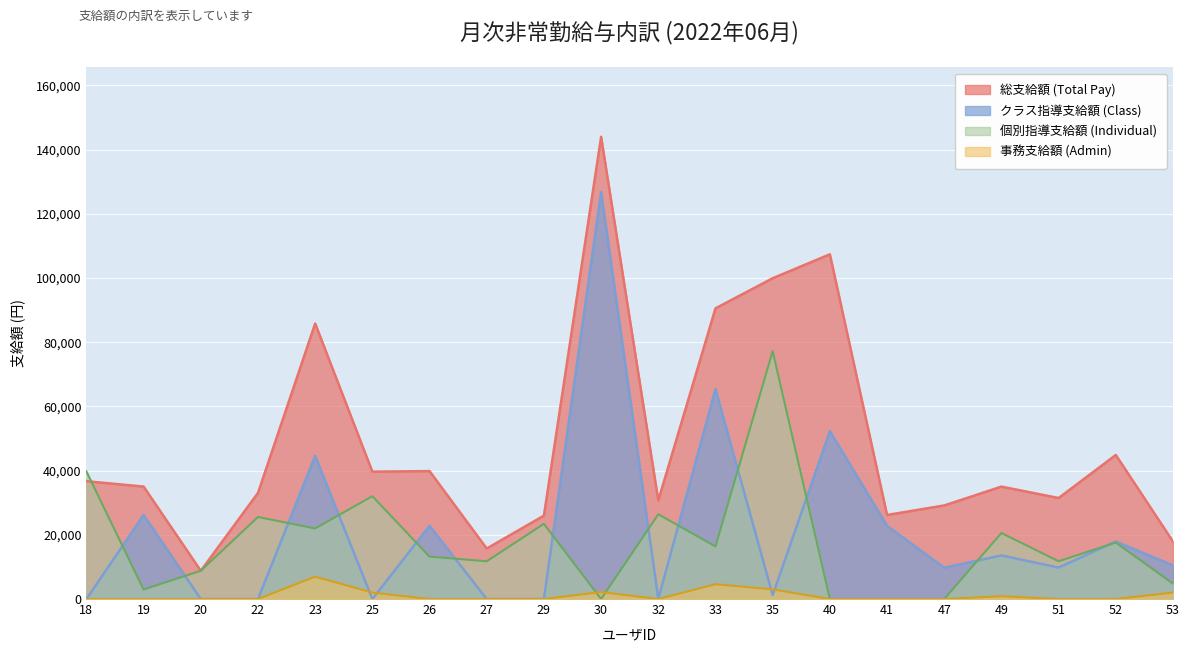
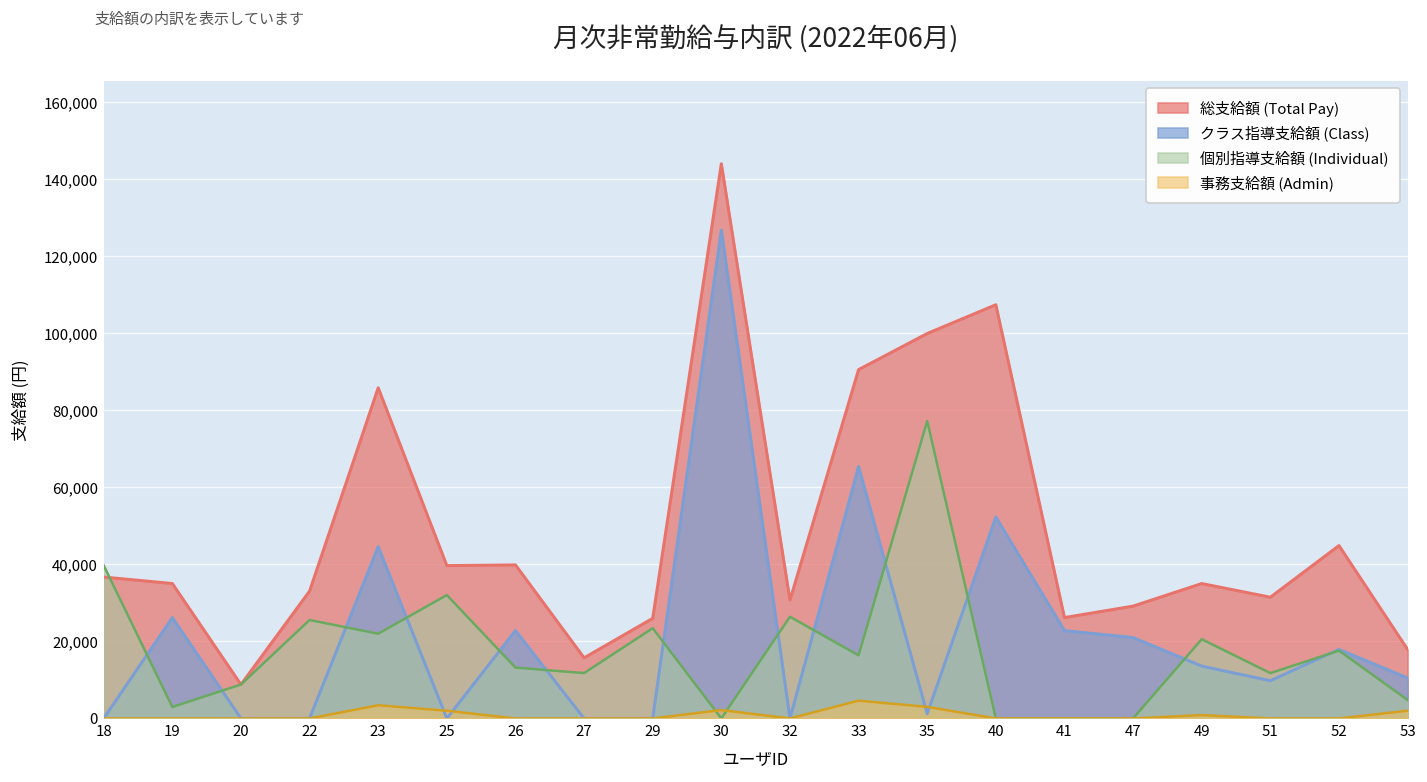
  {
    "総支給額 (Total Pay)": {
      "18": "37,000",
      "19": "35,000",
      "22": "33,000",
      "23": "86,000",
      "25": "40,000",
      "26": "40,000",
      "27": "16,000",
      "29": "26,000",
      "30": "144,000",
      "32": "31,000",
      "33": "91,000",
      "35": "100,000",
      "40": "107,000",
      "41": "26,000",
      "47": "29,000",
      "49": "35,000",
      "51": "31,000",
      "52": "45,000",
      "53": "18,000"
    },
    "クラス指導支給額 (Class)": {
      "19": "26,000",
      "23": "45,000",
      "25": "0",
      "26": "23,000",
      "30": "127,000",
      "33": "65,000",
      "35": "1,000",
      "40": "52,000",
      "41": "23,000",
-     "47": "10,000",
+     "47": "21,000",
      "49": "14,000",
      "51": "10,000",
      "53": "11,000"
    },
    "個別指導支給額 (Individual)": {
      "18": "40,000",
      "19": "3,000",
      "22": "26,000",
      "23": "22,000",
      "25": "32,000",
      "26": "13,000",
      "27": "12,000",
      "29": "23,000",
      "30": "0",
      "32": "26,000",
      "33": "16,000",
      "35": "77,000",
      "49": "21,000",
      "51": "12,000",
      "53": "5,000"
    },
    "事務支給額 (Admin)": {
      "19": "0",
-     "23": "7,000",
+     "23": "3,000",
      "25": "2,000",
      "26": "0",
      "30": "2,000",
      "33": "5,000",
      "35": "3,000",
      "49": "1,000",
      "51": "0",
      "52": "0",
      "53": "2,000"
    }
  }
